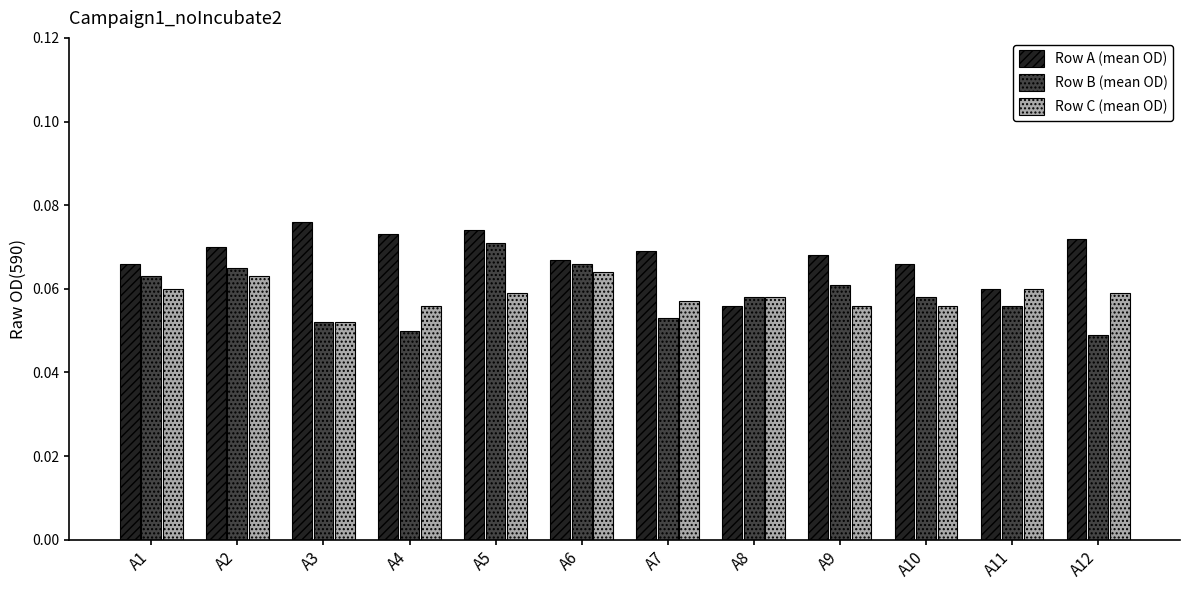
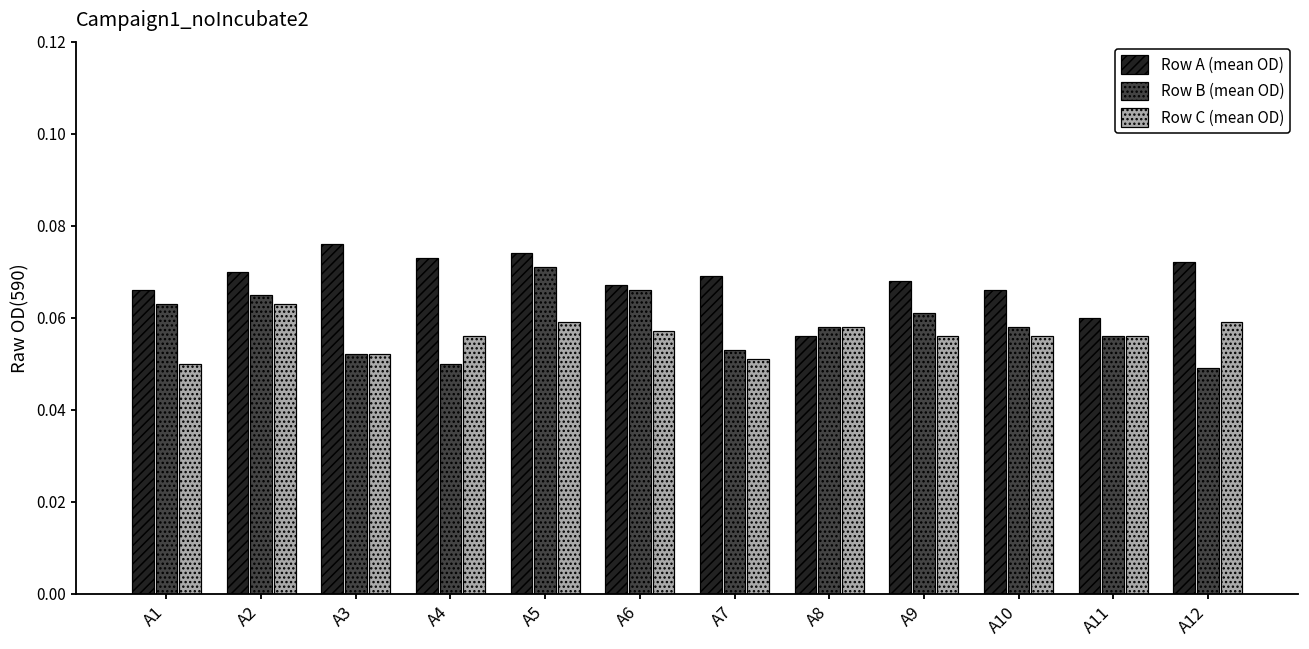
  {
    "Row C (mean OD)": {
-     "A1": 0.06,
+     "A1": 0.05,
      "A2": 0.063,
      "A3": 0.052,
      "A4": 0.056,
      "A5": 0.059,
-     "A6": 0.064,
-     "A7": 0.057,
+     "A6": 0.057,
+     "A7": 0.051,
      "A8": 0.058,
      "A9": 0.056,
      "A10": 0.056,
-     "A11": 0.060,
+     "A11": 0.056,
      "A12": 0.059
    }
  }
